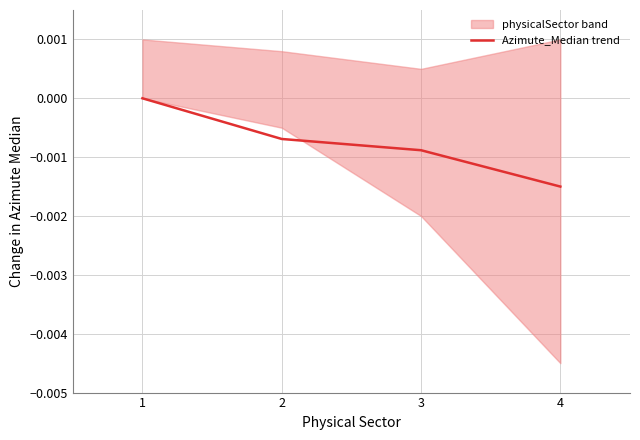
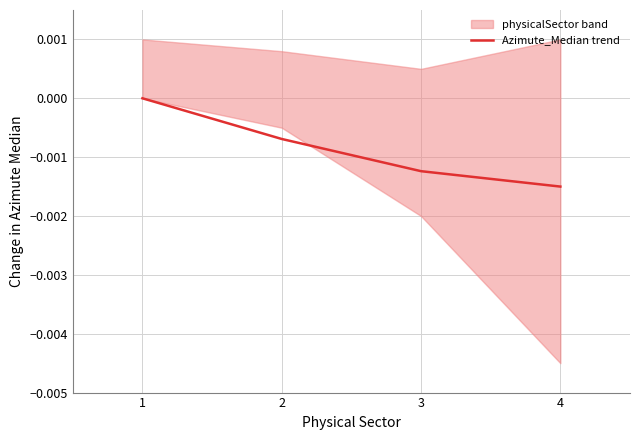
  {
    "Azimute_Median trend": {
      "1": 0.0000,
      "2": -0.0007,
-     "3": -0.0009,
+     "3": -0.0012,
      "4": -0.0015
    },
    "physicalSector band": {
      "1": 0.0010
    }
  }
